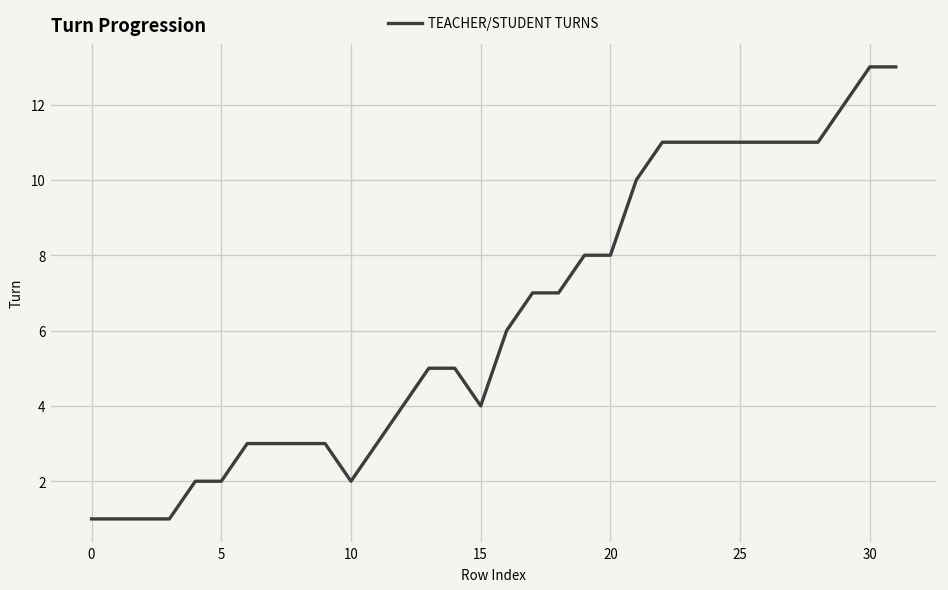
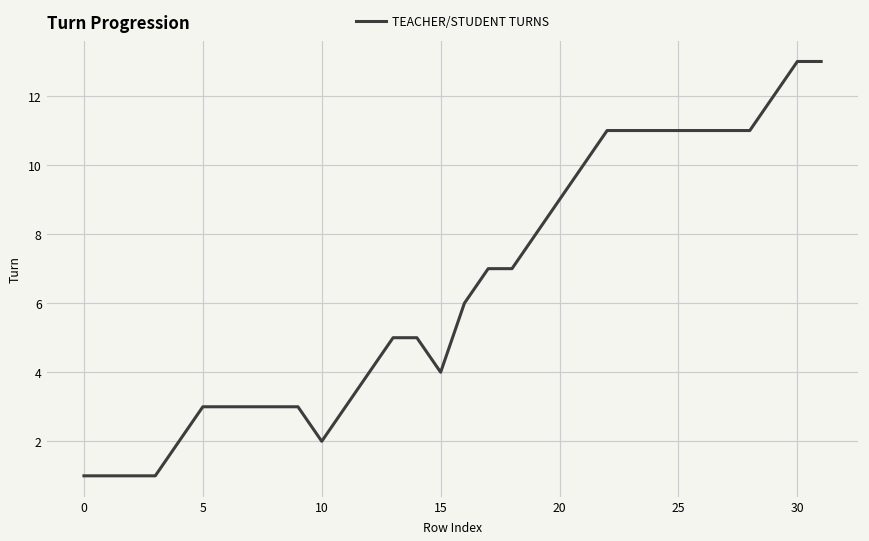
  {
    "0": 1,
-   "5": 2,
+   "5": 3,
    "10": 2,
    "15": 4,
-   "20": 8,
+   "20": 9,
    "25": 11,
    "30": 13
  }
